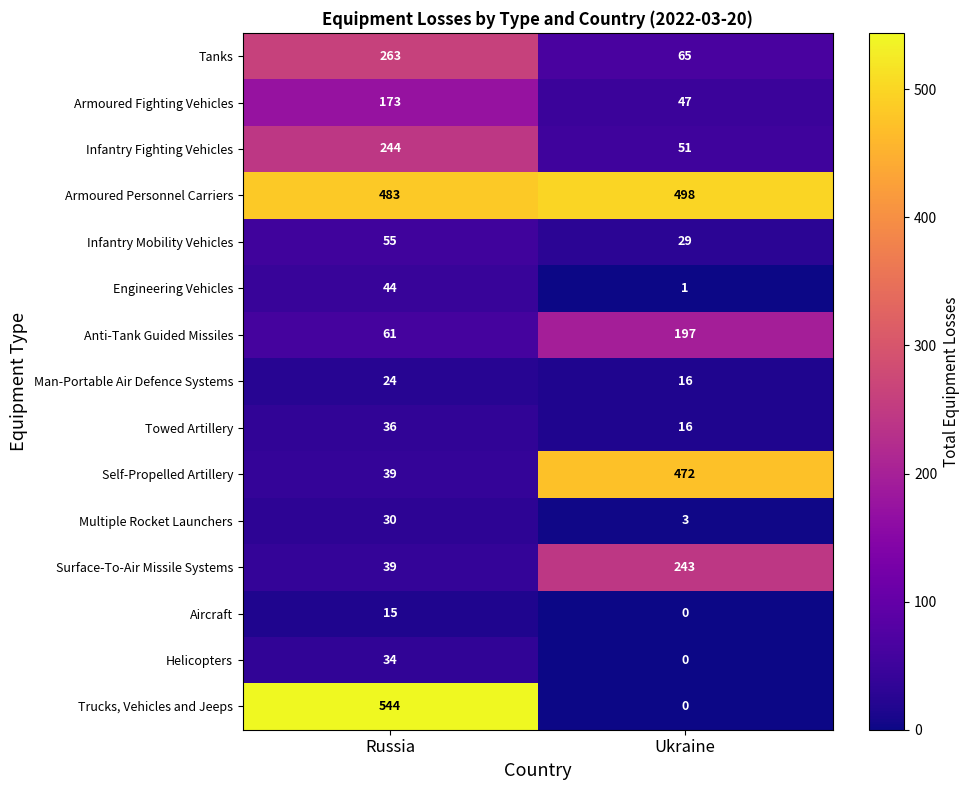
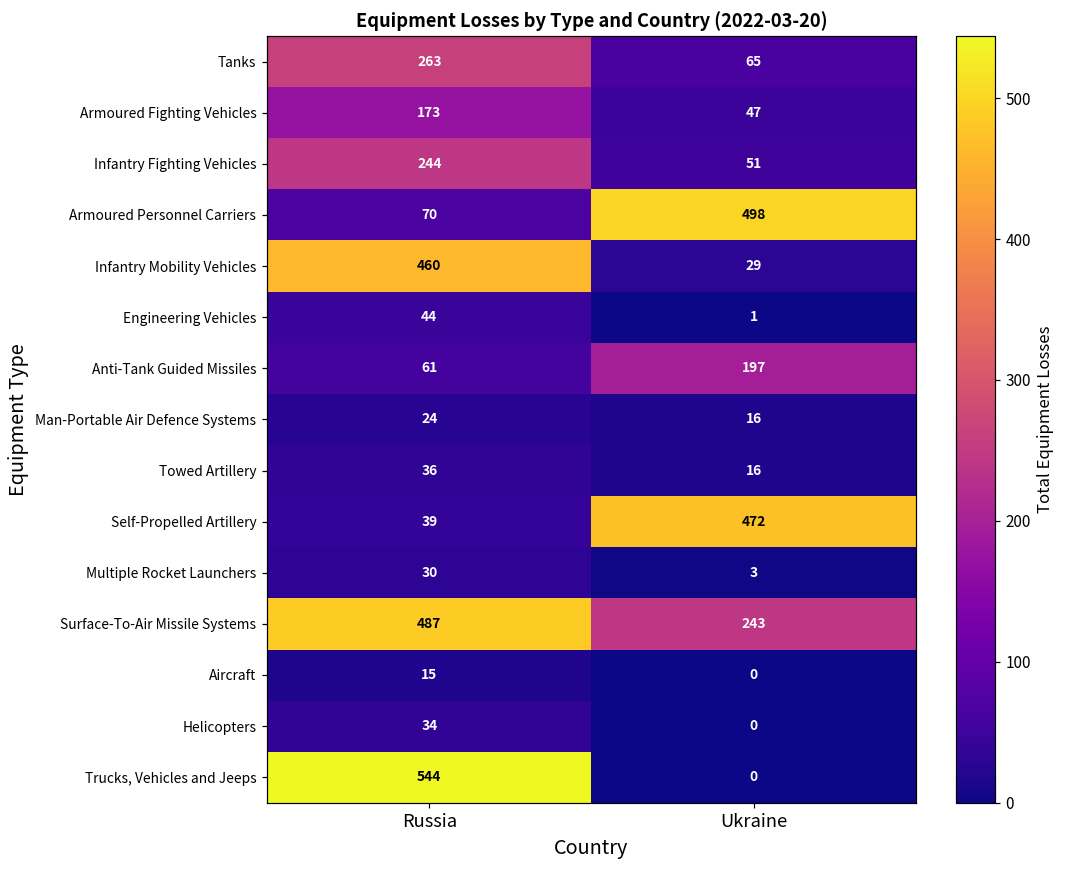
  {
    "Tanks": {
      "Russia": 263,
      "Ukraine": 65
    },
    "Armoured Fighting Vehicles": {
      "Russia": 173,
      "Ukraine": 47
    },
    "Infantry Fighting Vehicles": {
      "Russia": 244,
      "Ukraine": 51
    },
    "Armoured Personnel Carriers": {
-     "Russia": 483,
+     "Russia": 70,
      "Ukraine": 498
    },
    "Infantry Mobility Vehicles": {
-     "Russia": 55,
+     "Russia": 460,
      "Ukraine": 29
    },
    "Engineering Vehicles": {
      "Russia": 44,
      "Ukraine": 1
    },
    "Anti-Tank Guided Missiles": {
      "Russia": 61,
      "Ukraine": 197
    },
    "Man-Portable Air Defence Systems": {
      "Russia": 24,
      "Ukraine": 16
    },
    "Towed Artillery": {
      "Russia": 36,
      "Ukraine": 16
    },
    "Self-Propelled Artillery": {
      "Russia": 39,
      "Ukraine": 472
    },
    "Multiple Rocket Launchers": {
      "Russia": 30,
      "Ukraine": 3
    },
    "Surface-To-Air Missile Systems": {
-     "Russia": 39,
+     "Russia": 487,
      "Ukraine": 243
    },
    "Aircraft": {
      "Russia": 15,
      "Ukraine": 0
    },
    "Helicopters": {
      "Russia": 34,
      "Ukraine": 0
    },
    "Trucks, Vehicles and Jeeps": {
      "Russia": 544,
      "Ukraine": 0
    }
  }
